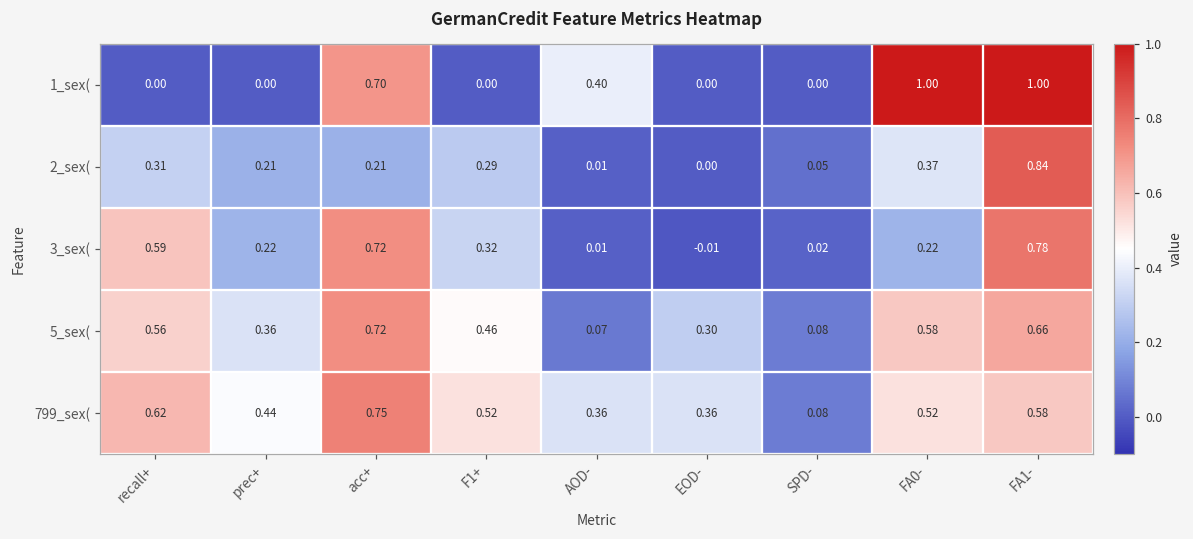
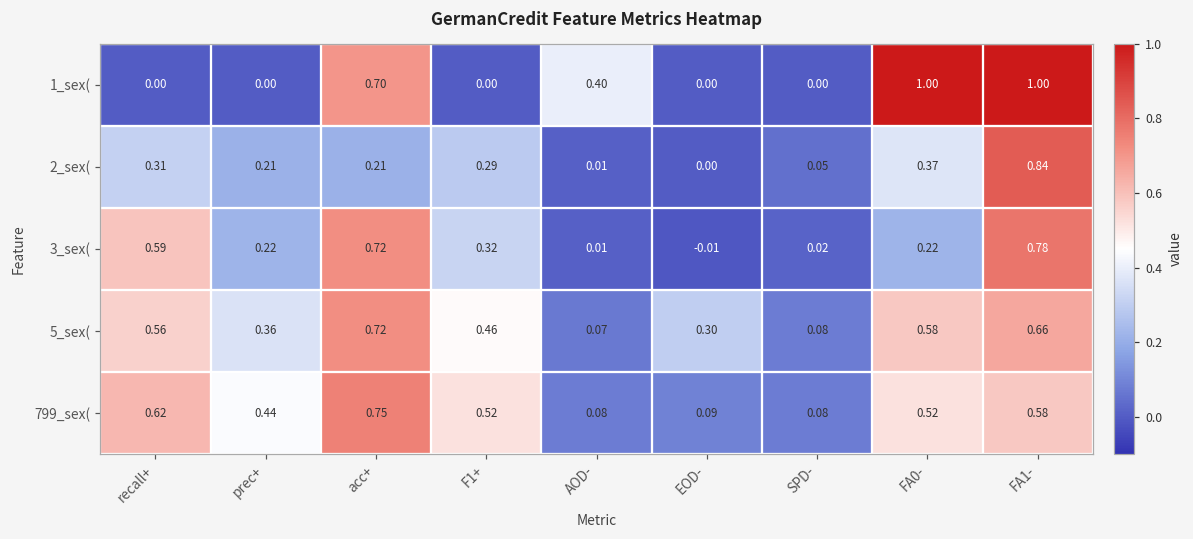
  {
    "1_sex(": {
      "recall+": 0.00,
      "prec+": 0.00,
      "acc+": 0.70,
      "F1+": 0.00,
      "AOD-": 0.40,
      "EOD-": 0.00,
      "SPD-": 0.00,
      "FA0-": 1.00,
      "FA1-": 1.00
    },
    "2_sex(": {
      "recall+": 0.31,
      "prec+": 0.21,
      "acc+": 0.21,
      "F1+": 0.29,
      "AOD-": 0.01,
      "EOD-": 0.00,
      "SPD-": 0.05,
      "FA0-": 0.37,
      "FA1-": 0.84
    },
    "3_sex(": {
      "recall+": 0.59,
      "prec+": 0.22,
      "acc+": 0.72,
      "F1+": 0.32,
      "AOD-": 0.01,
      "EOD-": -0.01,
      "SPD-": 0.02,
      "FA0-": 0.22,
      "FA1-": 0.78
    },
    "5_sex(": {
      "recall+": 0.56,
      "prec+": 0.36,
      "acc+": 0.72,
      "F1+": 0.46,
      "AOD-": 0.07,
      "EOD-": 0.30,
      "SPD-": 0.08,
      "FA0-": 0.58,
      "FA1-": 0.66
    },
    "799_sex(": {
      "recall+": 0.62,
      "prec+": 0.44,
      "acc+": 0.75,
      "F1+": 0.52,
-     "AOD-": 0.36,
-     "EOD-": 0.36,
+     "AOD-": 0.08,
+     "EOD-": 0.09,
      "SPD-": 0.08,
      "FA0-": 0.52,
      "FA1-": 0.58
    }
  }
